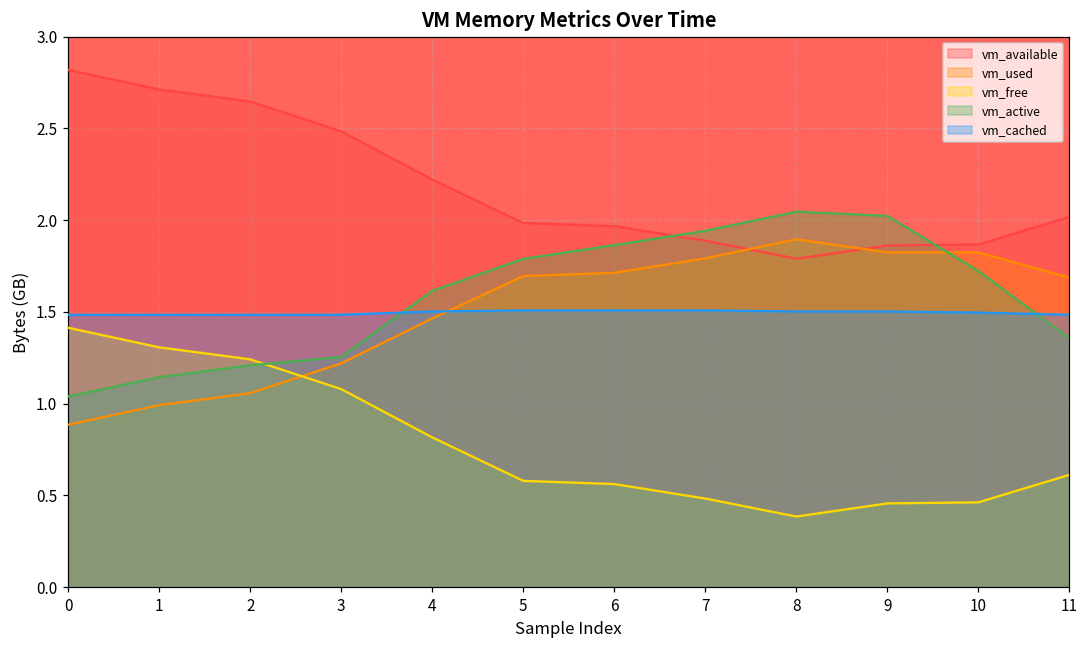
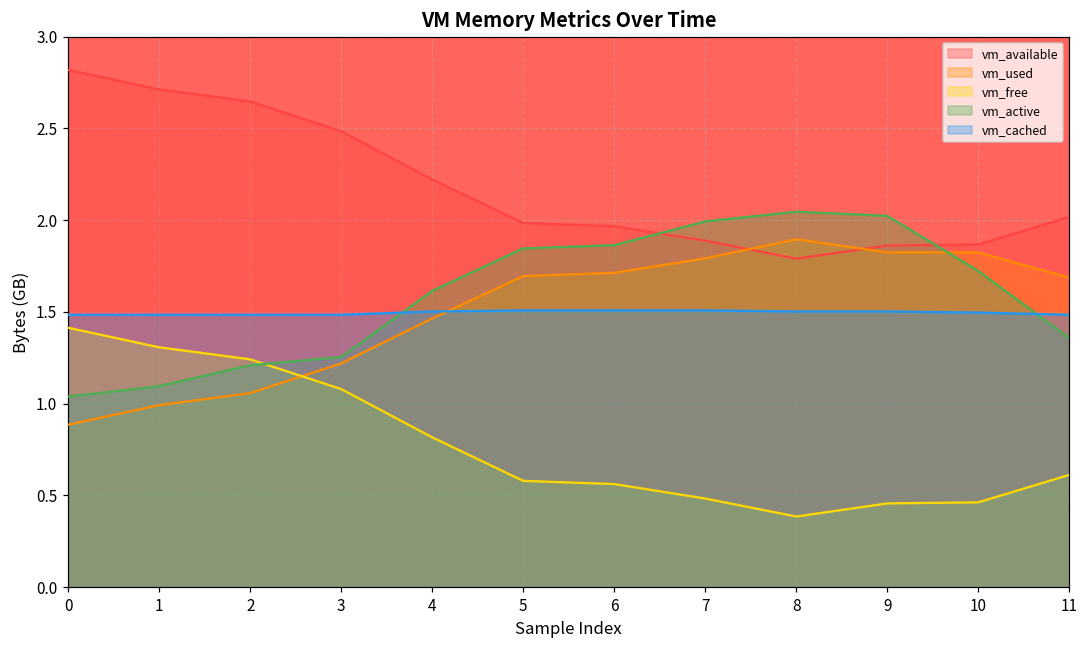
  {
    "vm_active": {
      "0": 1.04,
-     "1": 1.14,
+     "1": 1.09,
      "2": 1.21,
      "3": 1.25,
      "4": 1.61,
-     "5": 1.79,
+     "5": 1.85,
      "6": 1.86,
-     "7": 1.94,
+     "7": 1.99,
      "8": 2.05,
      "9": 2.02,
      "10": 1.72,
      "11": 1.36
    },
    "vm_cached": {
      "0": 1.48,
      "1": 1.48,
      "2": 1.48,
      "3": 1.48,
      "4": 1.50,
      "5": 1.51,
      "6": 1.51,
      "7": 1.51,
      "8": 1.50,
      "9": 1.50,
      "10": 1.50,
      "11": 1.48
    }
  }
